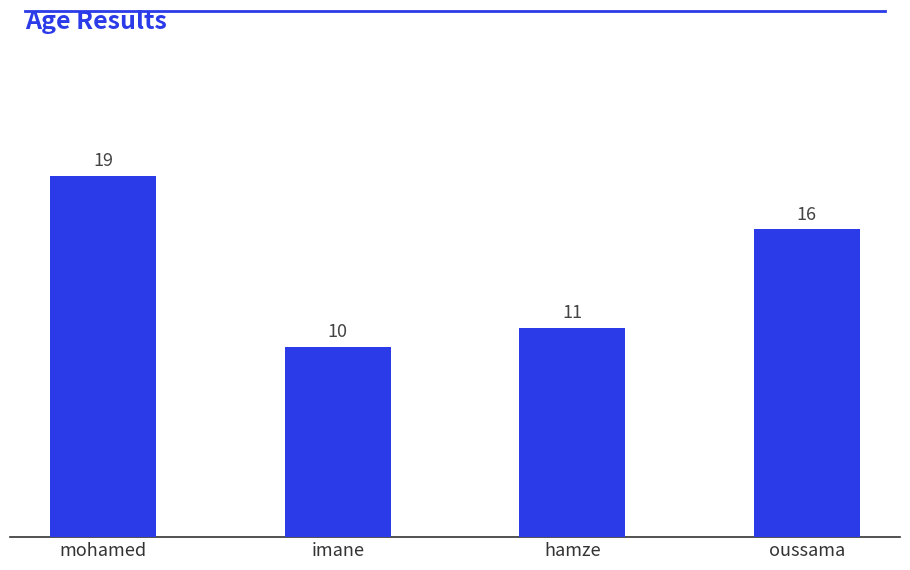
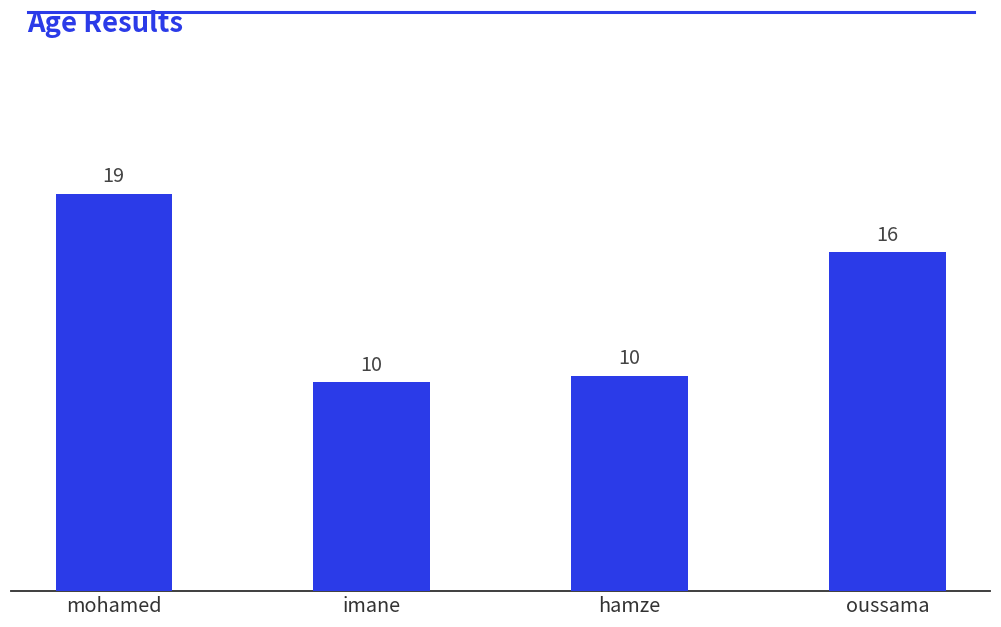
  {
    "mohamed": 19,
    "imane": 10,
-   "hamze": 11,
+   "hamze": 10,
    "oussama": 16
  }
